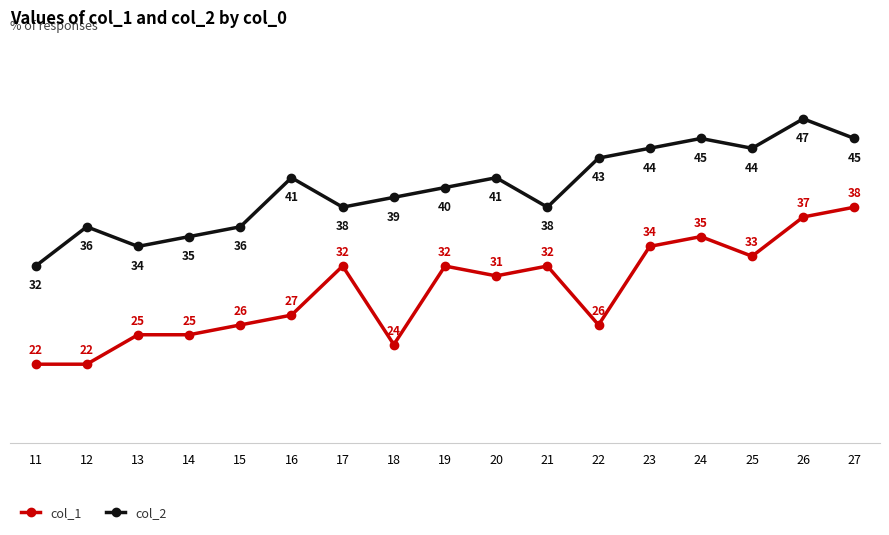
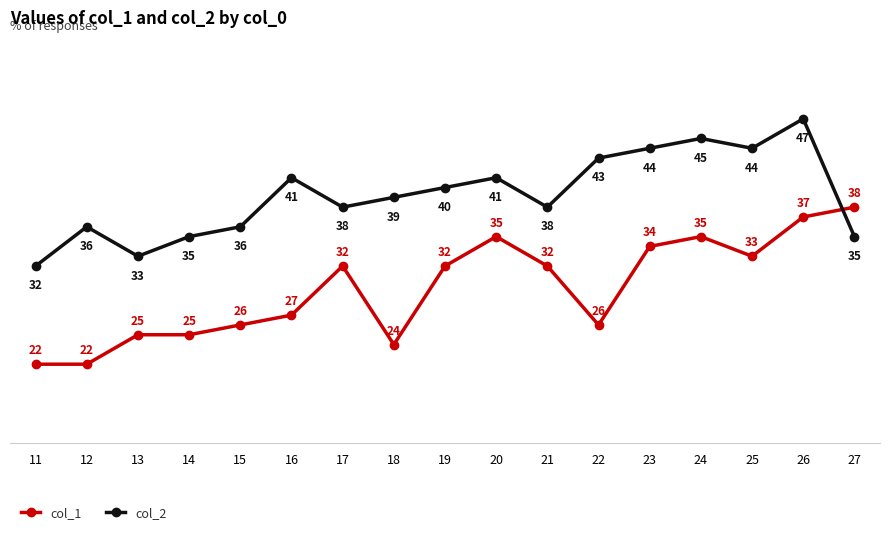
  {
    "col_1": {
      "11": 22,
      "12": 22,
      "13": 25,
      "14": 25,
      "15": 26,
      "16": 27,
      "17": 32,
      "18": 24,
      "19": 32,
-     "20": 31,
+     "20": 35,
      "21": 32,
      "22": 26,
      "23": 34,
      "24": 35,
      "25": 33,
      "26": 37,
      "27": 38
    },
    "col_2": {
      "11": 32,
      "12": 36,
-     "13": 34,
+     "13": 33,
      "14": 35,
      "15": 36,
      "16": 41,
      "17": 38,
      "18": 39,
      "19": 40,
      "20": 41,
      "21": 38,
      "22": 43,
      "23": 44,
      "24": 45,
      "25": 44,
      "26": 47,
-     "27": 45
+     "27": 35
    }
  }
